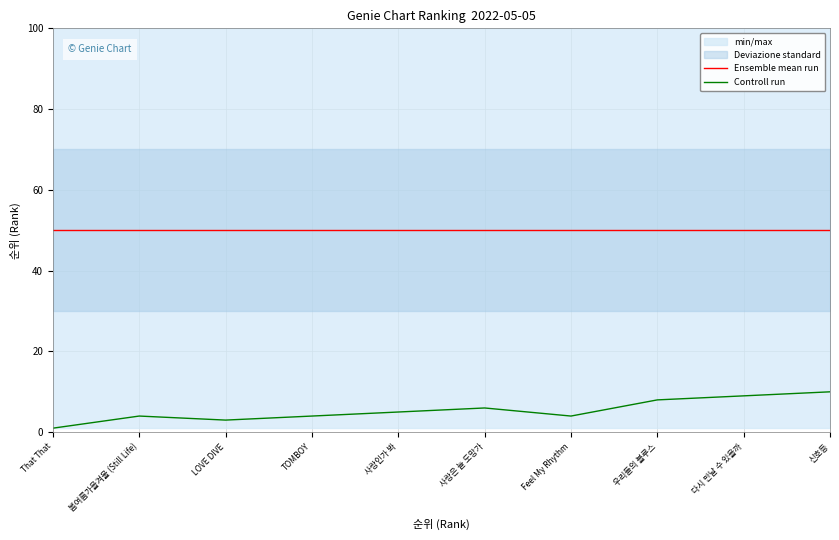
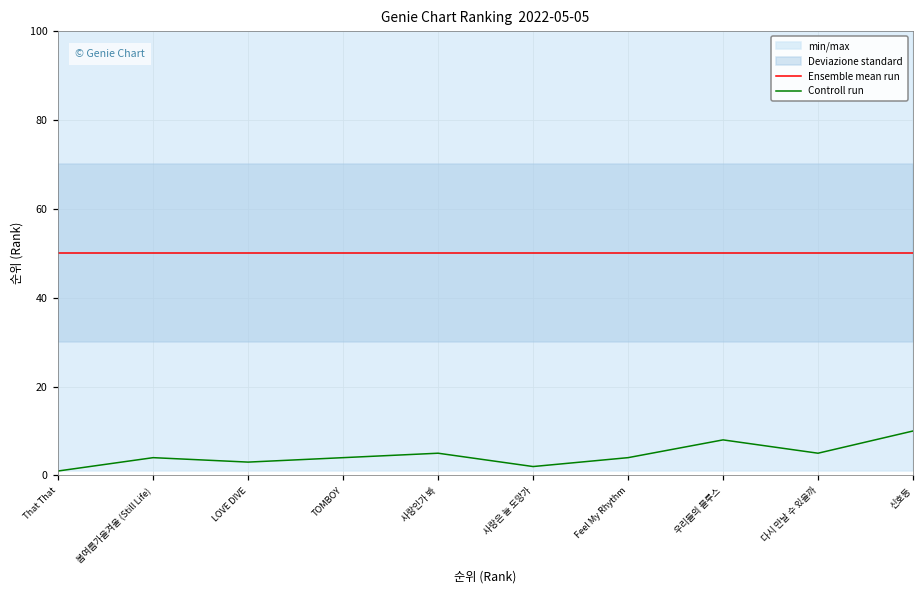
  {
    "Ensemble mean run": {
      "That That": 50,
      "봄여름가을겨울 (Still Life)": 50,
      "LOVE DIVE": 50,
      "TOMBOY": 50,
      "사랑인가 봐": 50,
      "사랑은 늘 도망가": 50,
      "Feel My Rhythm": 50,
      "우리들의 블루스": 50,
      "다시 만날 수 있을까": 50,
      "신호등": 50
    },
    "Controll run": {
      "That That": 1,
      "봄여름가을겨울 (Still Life)": 4,
      "LOVE DIVE": 3,
      "TOMBOY": 4,
      "사랑인가 봐": 5,
-     "사랑은 늘 도망가": 6,
+     "사랑은 늘 도망가": 2,
      "Feel My Rhythm": 4,
      "우리들의 블루스": 8,
-     "다시 만날 수 있을까": 9,
+     "다시 만날 수 있을까": 5,
      "신호등": 10
    }
  }
